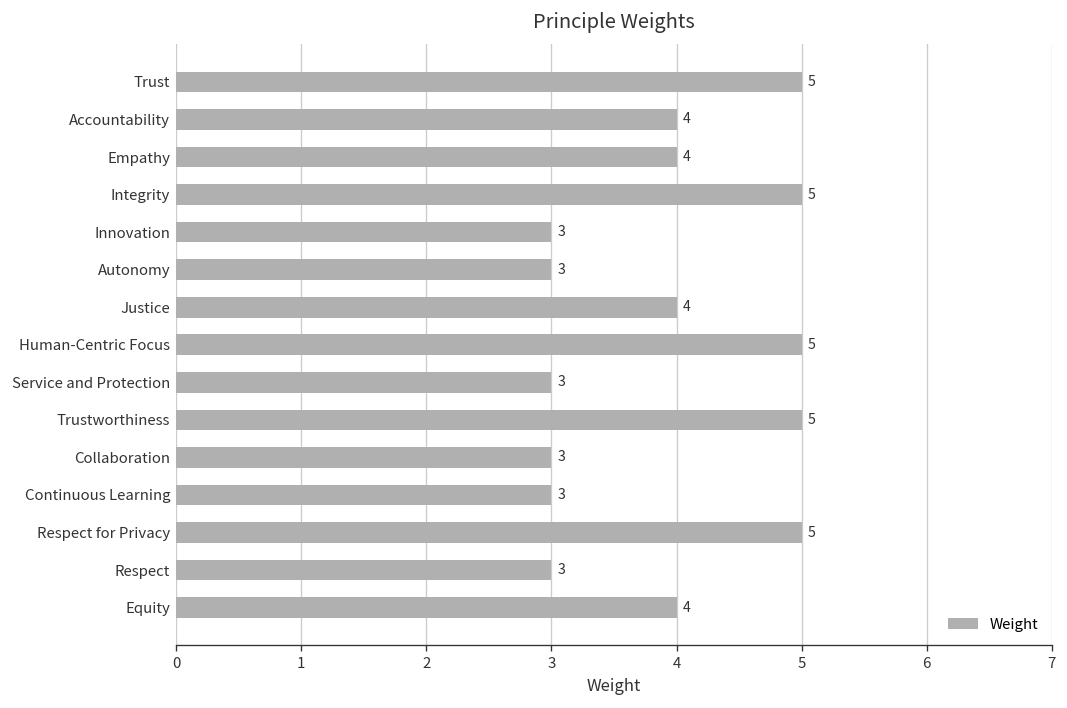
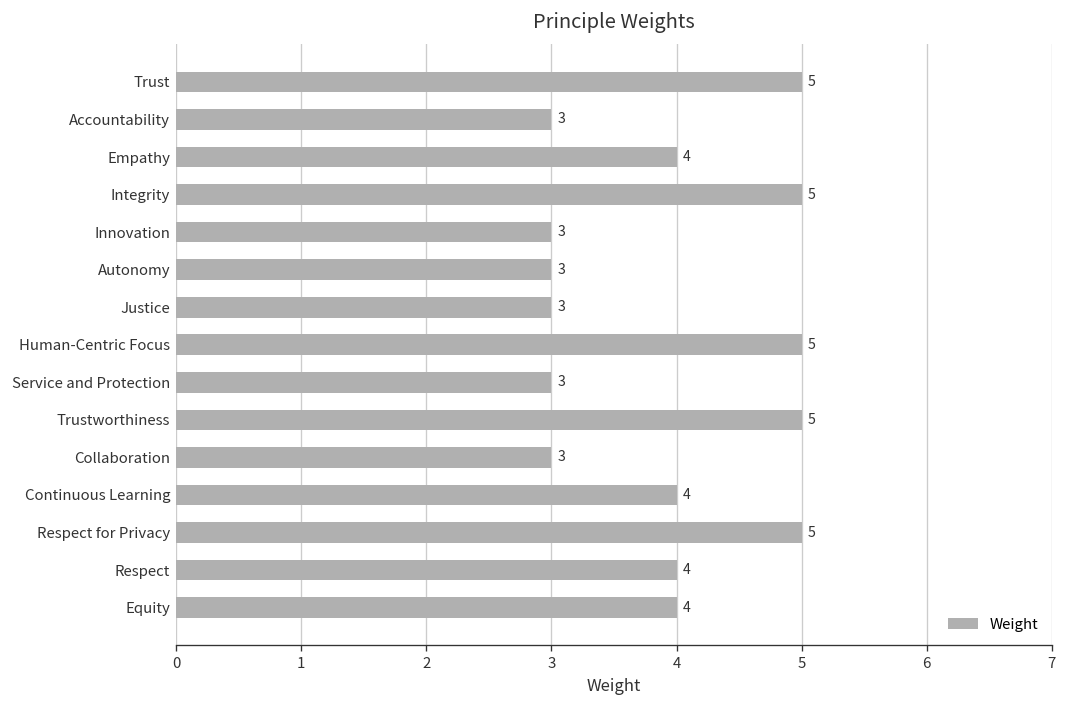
  {
    "Trust": 5,
-   "Accountability": 4,
+   "Accountability": 3,
    "Empathy": 4,
    "Integrity": 5,
    "Innovation": 3,
    "Autonomy": 3,
-   "Justice": 4,
+   "Justice": 3,
    "Human-Centric Focus": 5,
    "Service and Protection": 3,
    "Trustworthiness": 5,
    "Collaboration": 3,
-   "Continuous Learning": 3,
+   "Continuous Learning": 4,
    "Respect for Privacy": 5,
-   "Respect": 3,
+   "Respect": 4,
    "Equity": 4
  }
